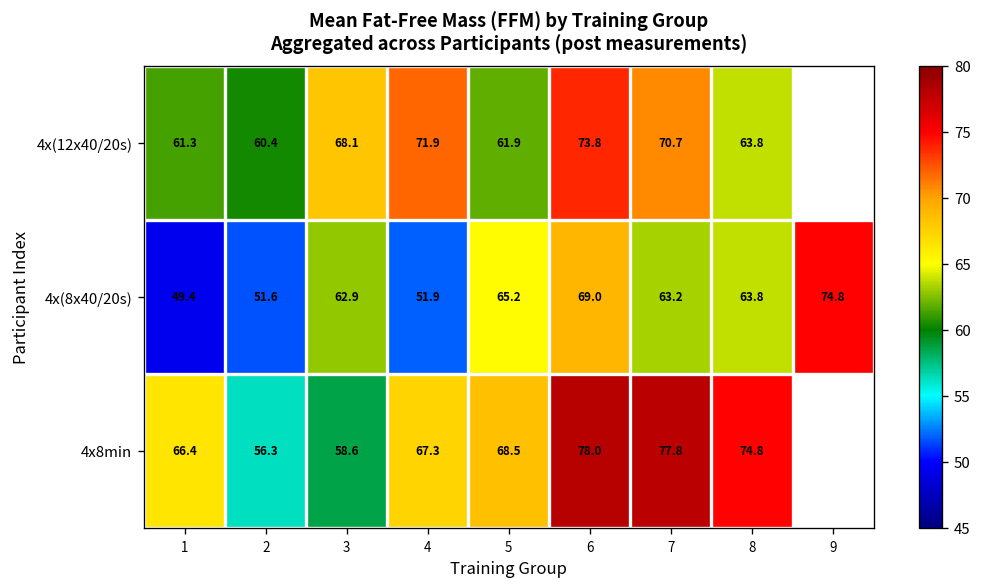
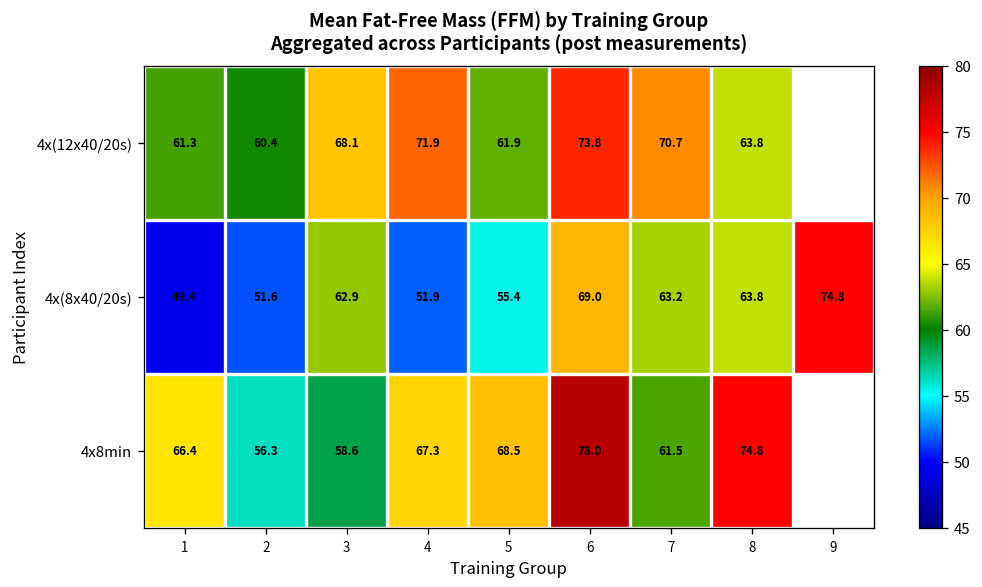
  {
    "4x(12x40/20s)": {
      "1": 61.3,
      "2": 60.4,
      "3": 68.1,
      "4": 71.9,
      "5": 61.9,
      "6": 73.8,
      "7": 70.7,
      "8": 63.8
    },
    "4x(8x40/20s)": {
      "1": 49.4,
      "2": 51.6,
      "3": 62.9,
      "4": 51.9,
-     "5": 65.2,
+     "5": 55.4,
      "6": 69.0,
      "7": 63.2,
      "8": 63.8,
      "9": 74.8
    },
    "4x8min": {
      "1": 66.4,
      "2": 56.3,
      "3": 58.6,
      "4": 67.3,
      "5": 68.5,
      "6": 78.0,
-     "7": 77.8,
+     "7": 61.5,
      "8": 74.8
    }
  }
